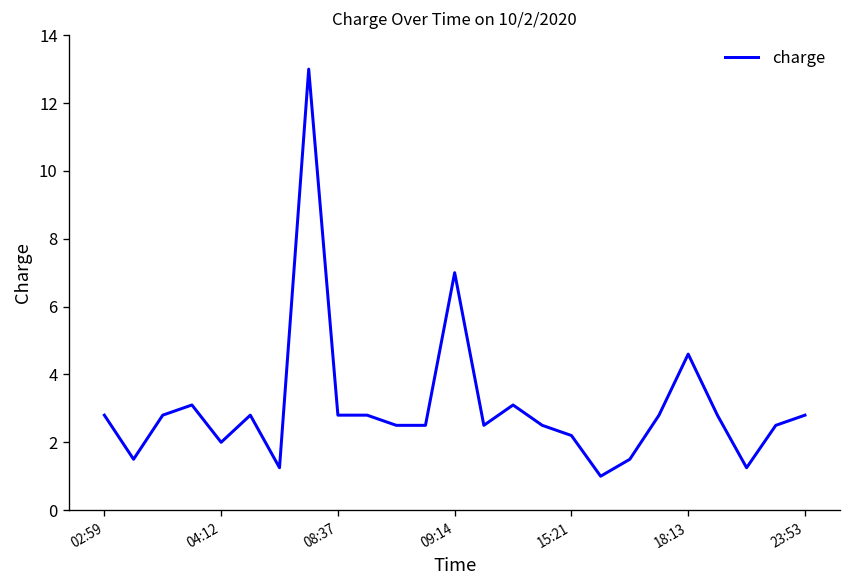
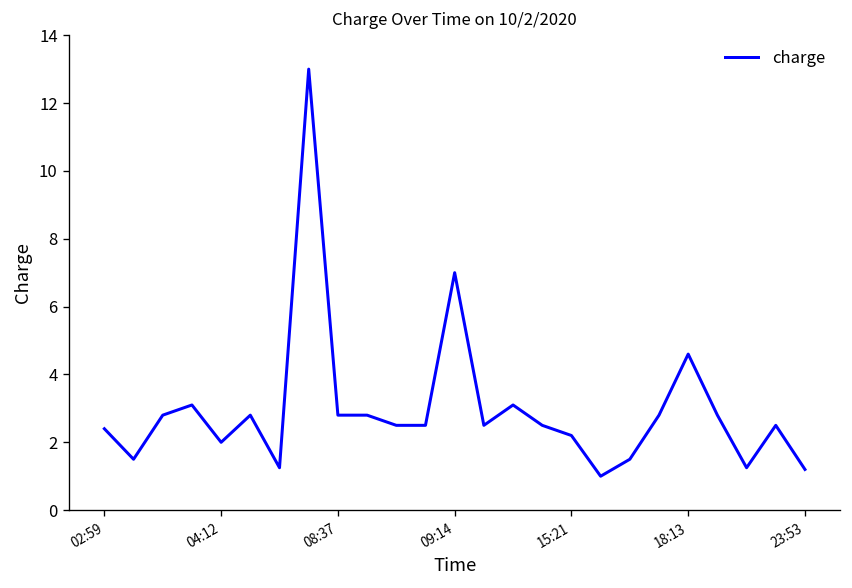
  {
-   "02:59": 2.8,
+   "02:59": 2.4,
    "04:12": 2.0,
    "08:37": 2.8,
    "09:14": 7.0,
    "15:21": 2.2,
    "18:13": 4.6,
-   "23:53": 2.8
+   "23:53": 1.2
  }
